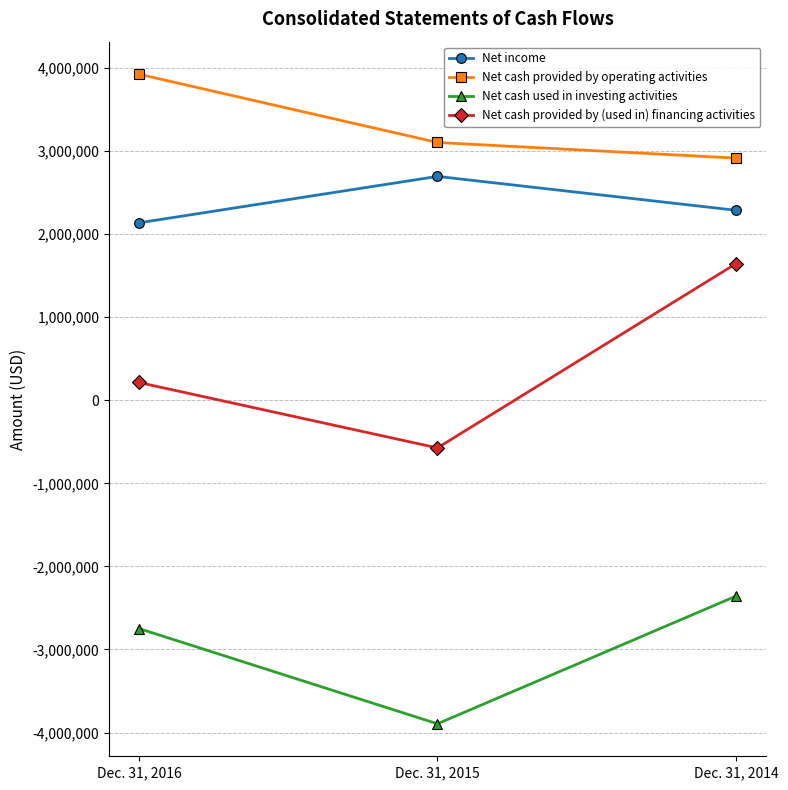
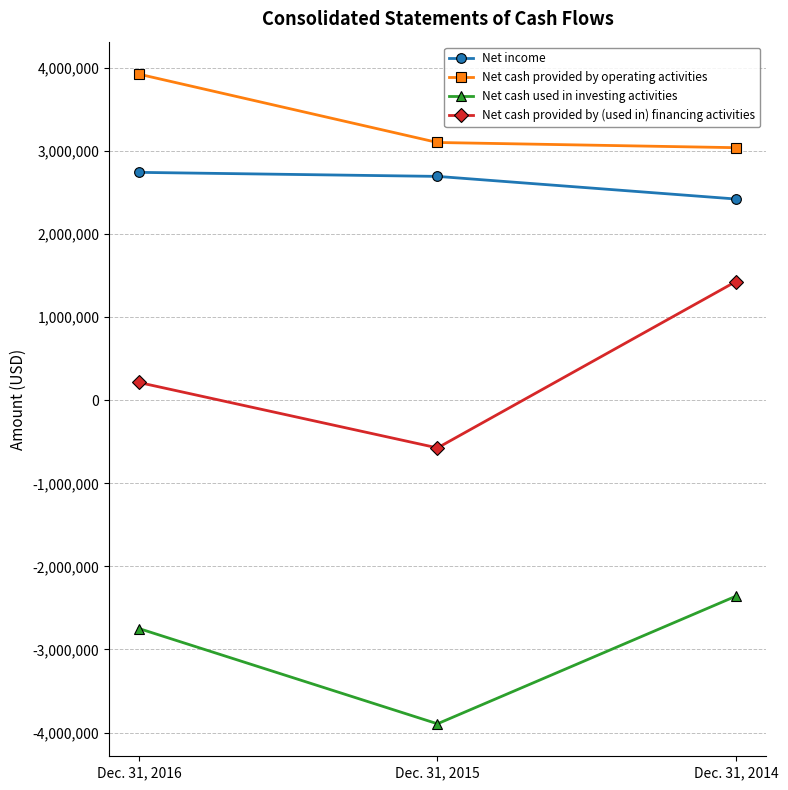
  {
    "Net income": {
-     "Dec. 31, 2016": "2,100,000",
+     "Dec. 31, 2016": "2,700,000",
      "Dec. 31, 2015": "2,700,000",
-     "Dec. 31, 2014": "2,300,000"
+     "Dec. 31, 2014": "2,400,000"
    },
    "Net cash provided by operating activities": {
      "Dec. 31, 2016": "3,900,000",
      "Dec. 31, 2015": "3,100,000",
-     "Dec. 31, 2014": "2,900,000"
+     "Dec. 31, 2014": "3,000,000"
    },
    "Net cash used in investing activities": {
      "Dec. 31, 2016": "-2,700,000",
      "Dec. 31, 2015": "-3,900,000",
      "Dec. 31, 2014": "-2,400,000"
    },
    "Net cash provided by (used in) financing activities": {
      "Dec. 31, 2016": "200,000",
      "Dec. 31, 2015": "-600,000",
-     "Dec. 31, 2014": "1,600,000"
+     "Dec. 31, 2014": "1,400,000"
    }
  }
